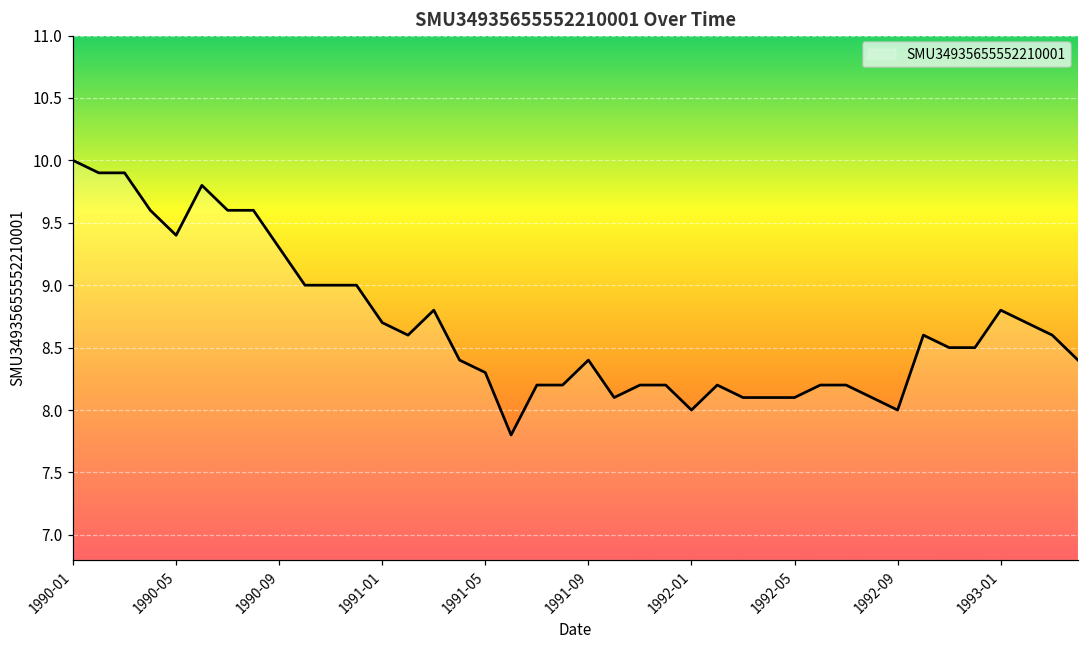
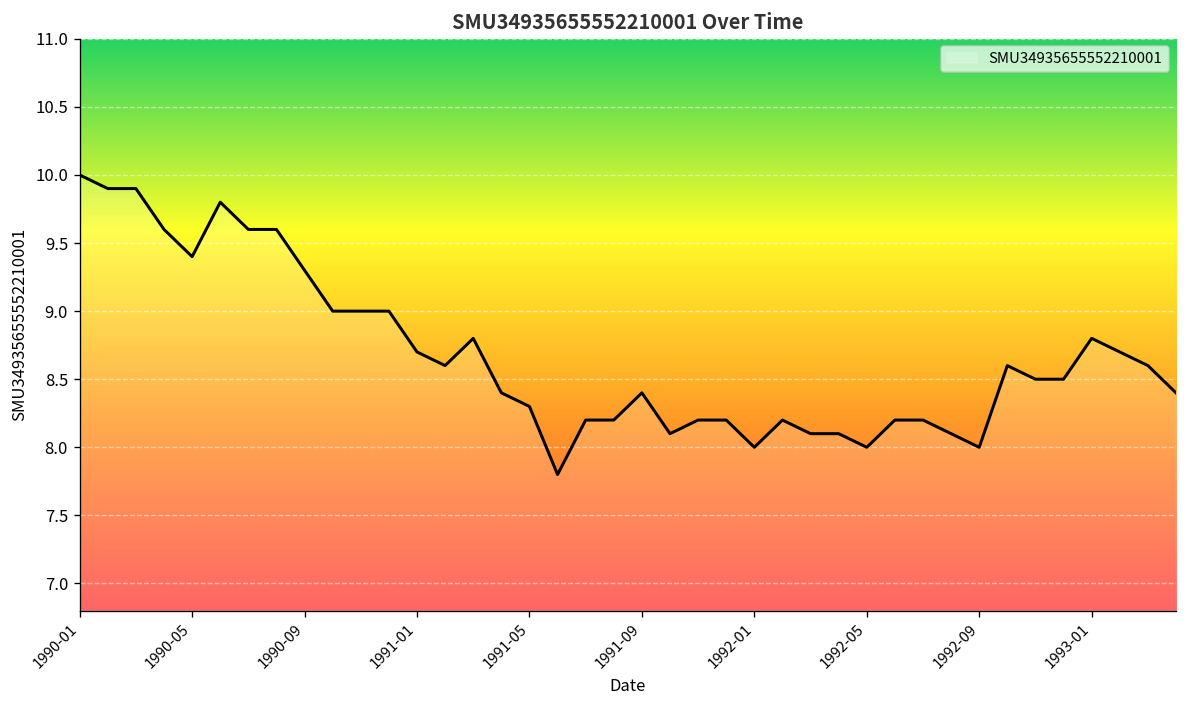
  {
    "1990-01": 10.0,
    "1990-05": 9.4,
    "1990-09": 9.3,
    "1991-01": 8.7,
    "1991-05": 8.3,
    "1991-09": 8.4,
    "1992-01": 8.0,
-   "1992-05": 8.1,
+   "1992-05": 8.0,
    "1992-09": 8.0,
    "1993-01": 8.8
  }
